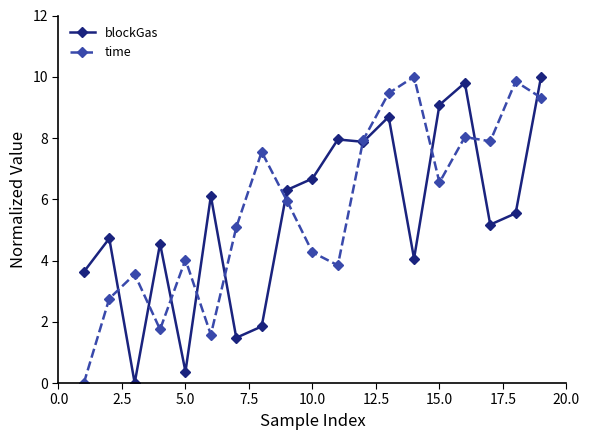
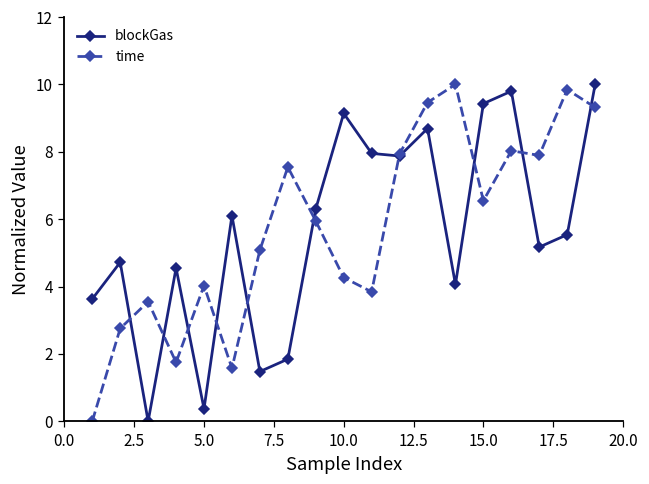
  {
    "blockGas": {
      "5.0": 0.4,
-     "10.0": 6.7,
-     "15.0": 9.1
+     "10.0": 9.1,
+     "15.0": 9.4
    },
    "time": {
      "5.0": 4.0,
      "10.0": 4.3,
      "15.0": 6.5
    }
  }
